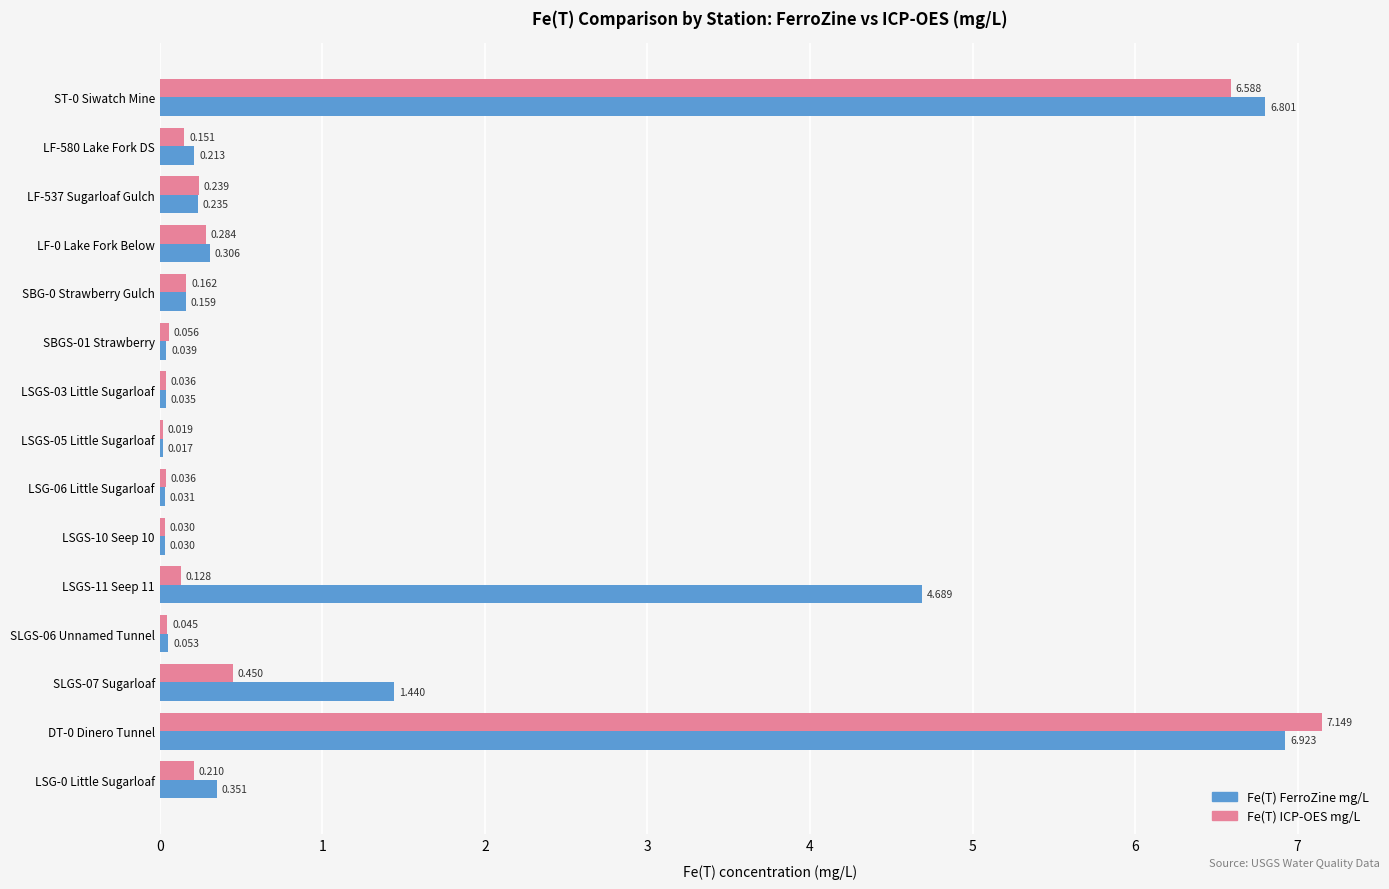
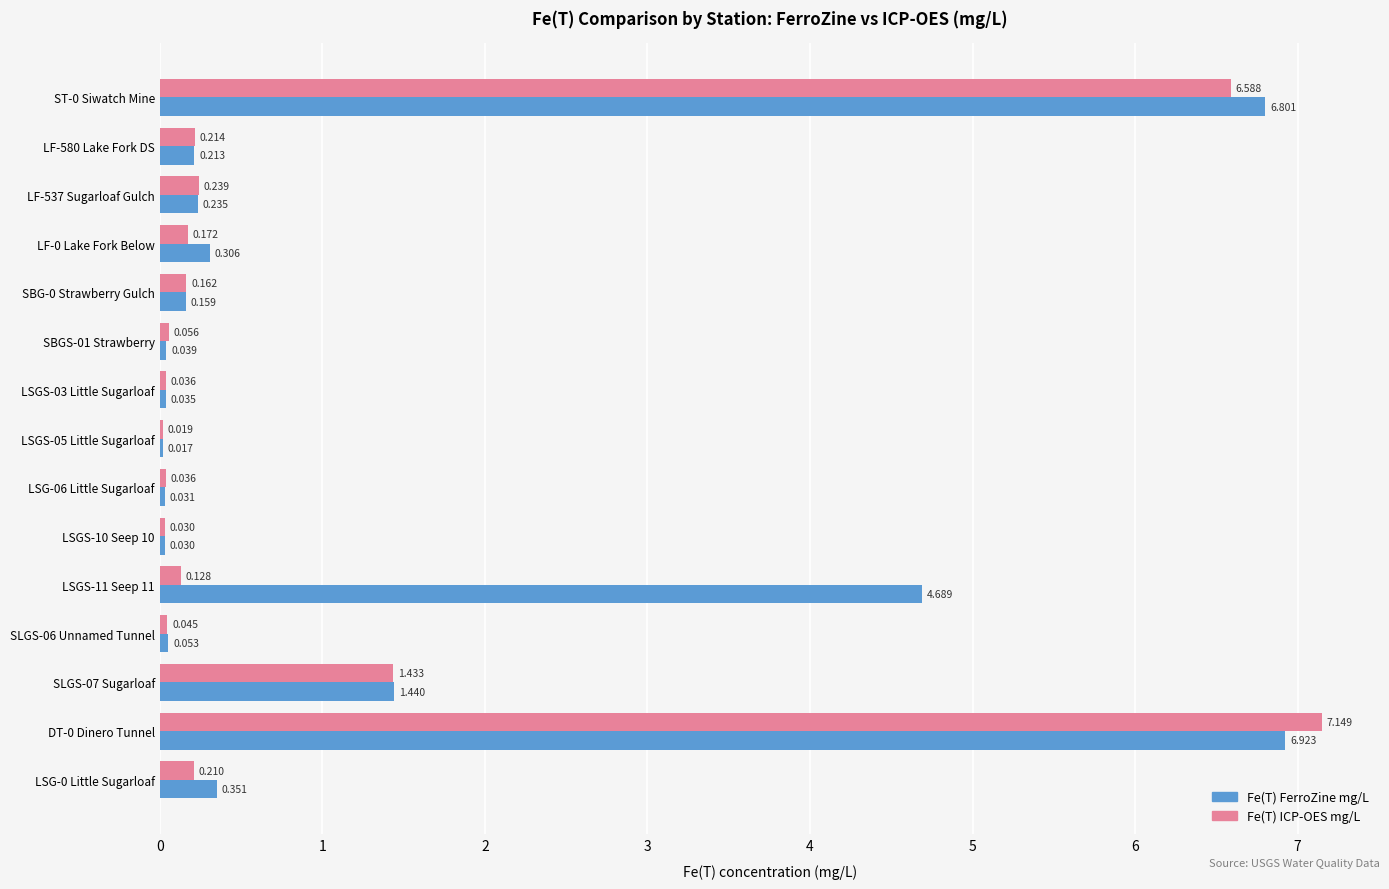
  {
    "Fe(T) FerroZine mg/L": {
      "ST-0 Siwatch Mine": 6.801,
      "LF-580 Lake Fork DS": 0.213,
      "LF-537 Sugarloaf Gulch": 0.235,
      "LF-0 Lake Fork Below": 0.306,
      "SBG-0 Strawberry Gulch": 0.159,
      "SBGS-01 Strawberry": 0.039,
      "LSGS-03 Little Sugarloaf": 0.035,
      "LSGS-05 Little Sugarloaf": 0.017,
      "LSG-06 Little Sugarloaf": 0.031,
      "LSGS-10 Seep 10": 0.030,
      "LSGS-11 Seep 11": 4.689,
      "SLGS-06 Unnamed Tunnel": 0.053,
      "SLGS-07 Sugarloaf": 1.440,
      "DT-0 Dinero Tunnel": 6.923,
      "LSG-0 Little Sugarloaf": 0.351
    },
    "Fe(T) ICP-OES mg/L": {
      "ST-0 Siwatch Mine": 6.588,
-     "LF-580 Lake Fork DS": 0.151,
+     "LF-580 Lake Fork DS": 0.214,
      "LF-537 Sugarloaf Gulch": 0.239,
-     "LF-0 Lake Fork Below": 0.284,
+     "LF-0 Lake Fork Below": 0.172,
      "SBG-0 Strawberry Gulch": 0.162,
      "SBGS-01 Strawberry": 0.056,
      "LSGS-03 Little Sugarloaf": 0.036,
      "LSGS-05 Little Sugarloaf": 0.019,
      "LSG-06 Little Sugarloaf": 0.036,
      "LSGS-10 Seep 10": 0.030,
      "LSGS-11 Seep 11": 0.128,
      "SLGS-06 Unnamed Tunnel": 0.045,
-     "SLGS-07 Sugarloaf": 0.450,
+     "SLGS-07 Sugarloaf": 1.433,
      "DT-0 Dinero Tunnel": 7.149,
      "LSG-0 Little Sugarloaf": 0.210
    }
  }
